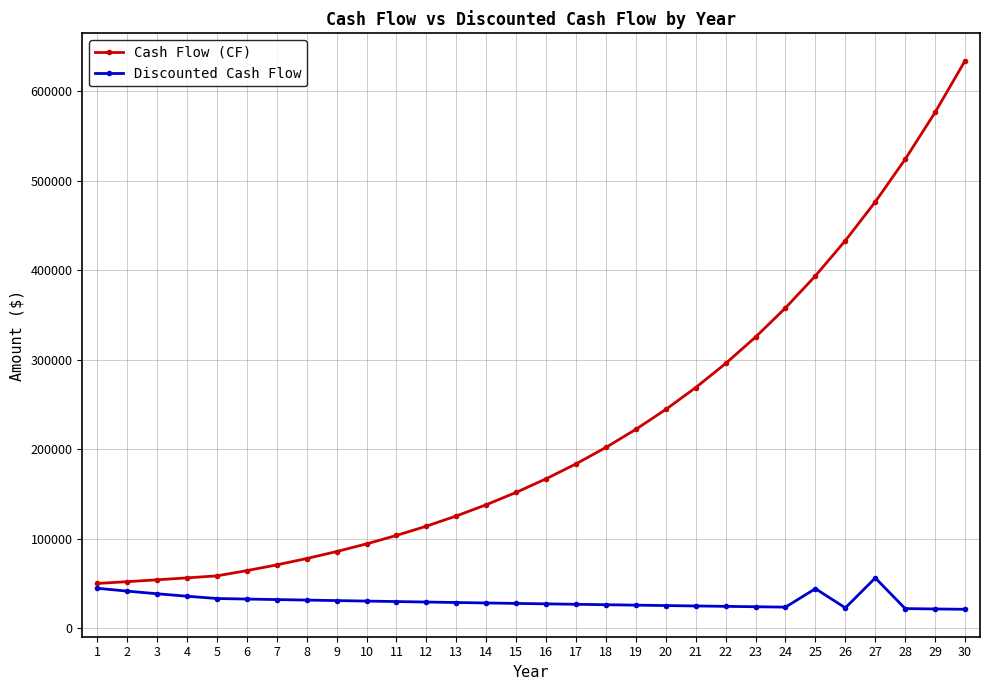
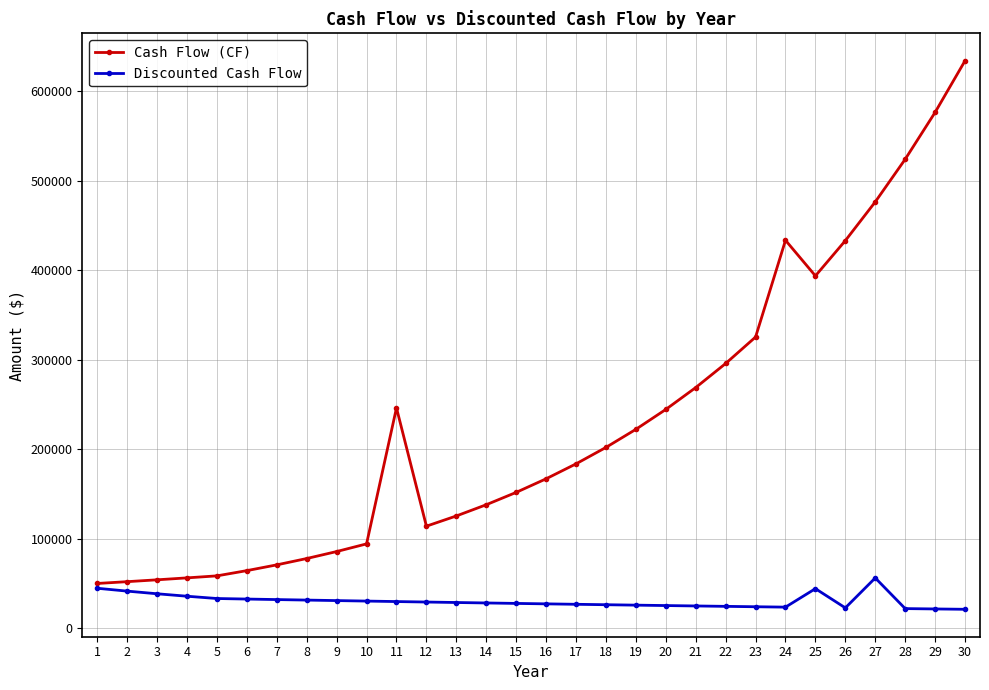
  {
    "Cash Flow (CF)": {
      "1": 50000,
      "2": 50000,
      "3": 50000,
      "4": 60000,
      "5": 60000,
      "6": 60000,
      "7": 70000,
      "8": 80000,
      "9": 90000,
      "10": 90000,
-     "11": 100000,
+     "11": 250000,
      "12": 110000,
      "13": 130000,
      "14": 140000,
      "15": 150000,
      "16": 170000,
      "17": 180000,
      "18": 200000,
      "19": 220000,
      "20": 240000,
      "21": 270000,
      "22": 300000,
      "23": 330000,
-     "24": 360000,
+     "24": 430000,
      "25": 390000,
      "26": 430000,
      "27": 480000,
      "28": 520000,
      "29": 580000,
      "30": 630000
    },
    "Discounted Cash Flow": {
      "1": 40000,
      "2": 40000,
      "3": 40000,
      "4": 40000,
      "5": 30000,
      "6": 30000,
      "7": 30000,
      "8": 30000,
      "9": 30000,
      "10": 30000,
      "11": 30000,
      "12": 30000,
      "13": 30000,
      "14": 30000,
      "15": 30000,
      "16": 30000,
      "17": 30000,
      "18": 30000,
      "19": 30000,
      "20": 30000,
      "21": 20000,
      "22": 20000,
      "23": 20000,
      "24": 20000,
      "25": 40000,
      "26": 20000,
      "27": 60000,
      "28": 20000,
      "29": 20000,
      "30": 20000
    }
  }
